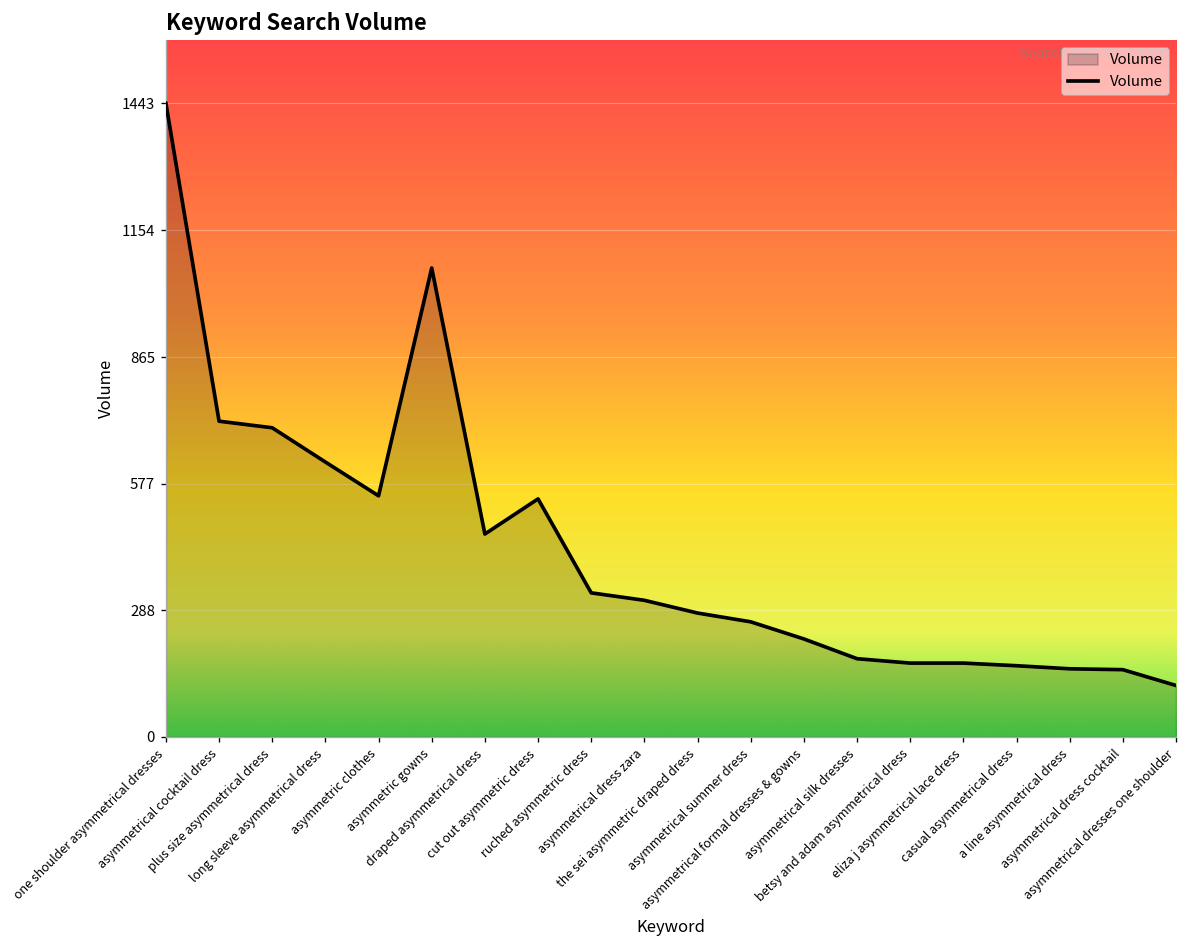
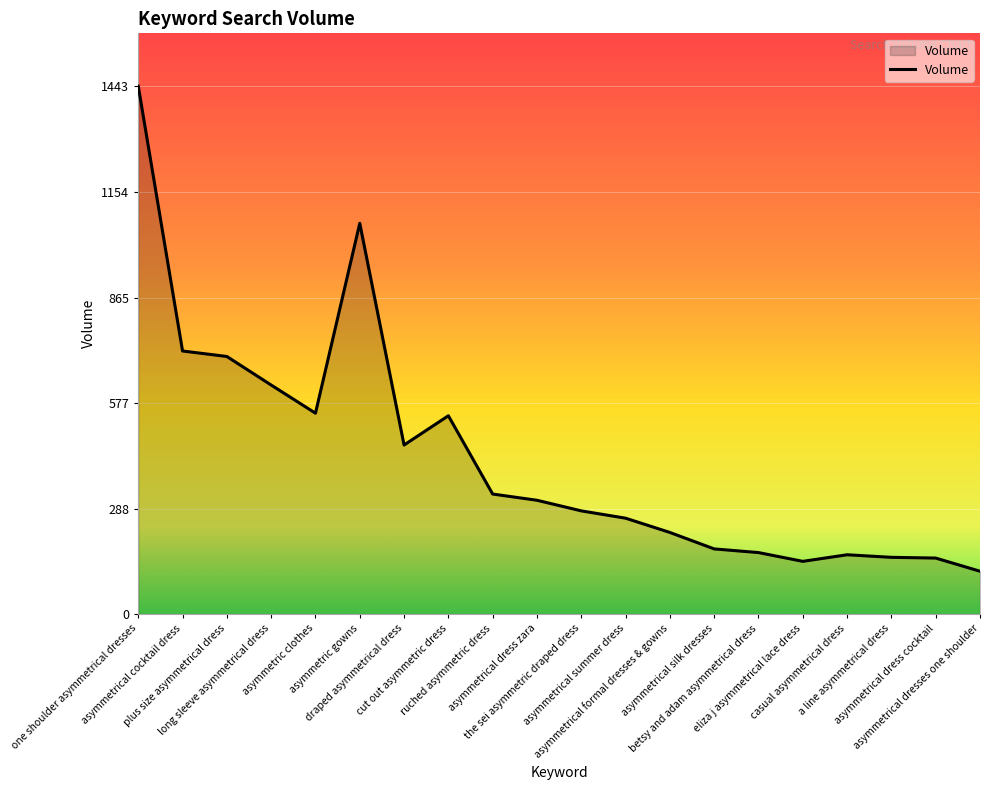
  {
    "one shoulder asymmetrical dresses": 1440,
    "asymmetrical cocktail dress": 720,
    "plus size asymmetrical dress": 700,
    "long sleeve asymmetrical dress": 630,
    "asymmetric clothes": 550,
    "asymmetric gowns": 1070,
    "draped asymmetrical dress": 460,
    "cut out asymmetric dress": 540,
    "ruched asymmetric dress": 330,
    "asymmetrical dress zara": 310,
    "the sei asymmetric draped dress": 280,
    "asymmetrical summer dress": 260,
    "asymmetrical formal dresses & gowns": 220,
    "asymmetrical silk dresses": 180,
    "betsy and adam asymmetrical dress": 170,
-   "eliza j asymmetrical lace dress": 170,
+   "eliza j asymmetrical lace dress": 140,
    "casual asymmetrical dress": 160,
    "a line asymmetrical dress": 160,
    "asymmetrical dress cocktail": 150,
    "asymmetrical dresses one shoulder": 120
  }
